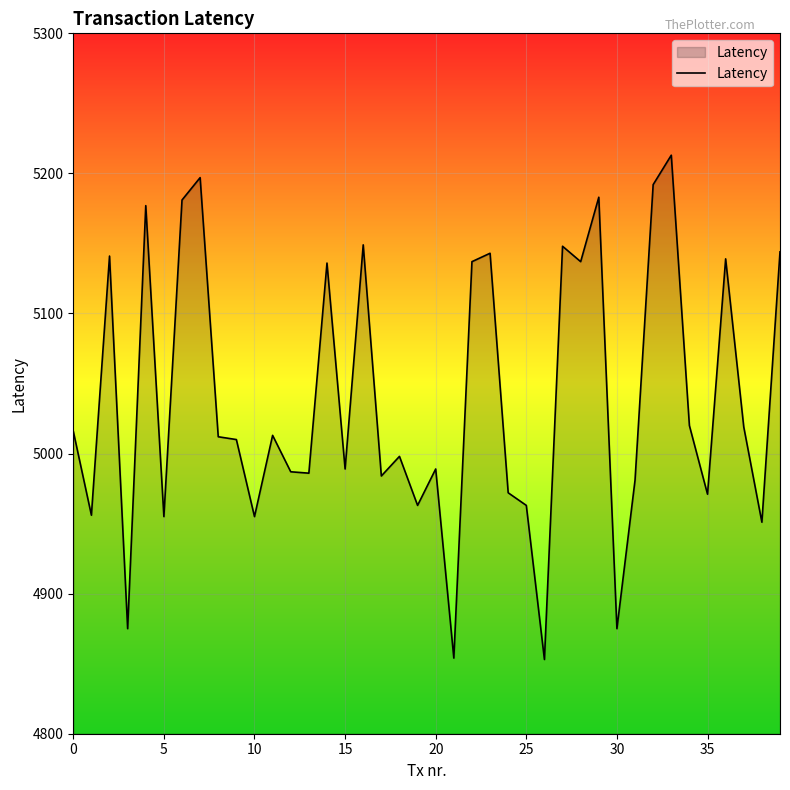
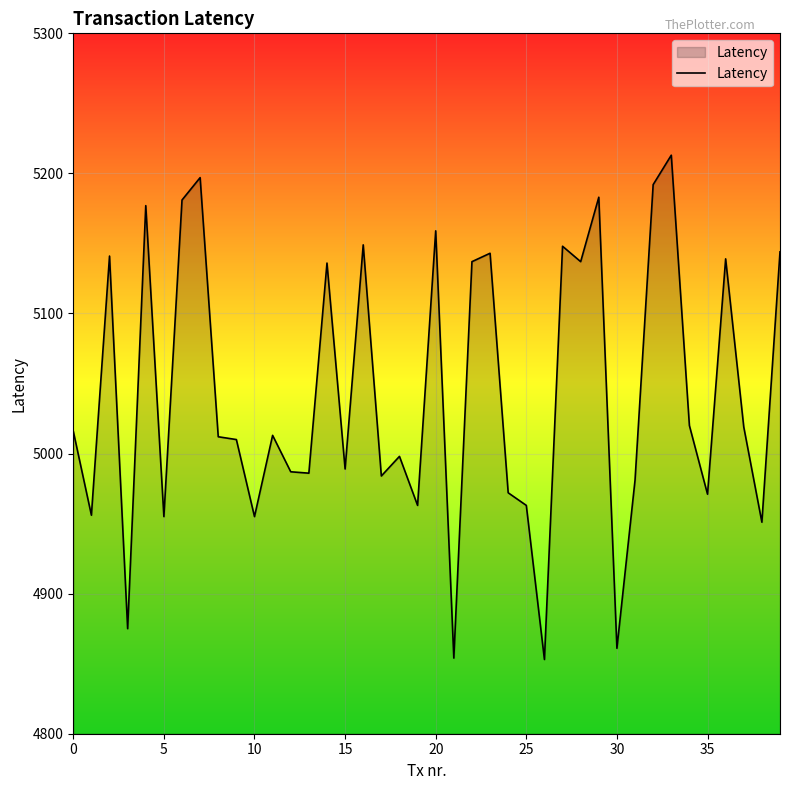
  {
    "0": 5016,
    "5": 4955,
    "10": 4955,
    "15": 4989,
-   "20": 4989,
+   "20": 5159,
    "25": 4963,
-   "30": 4875,
+   "30": 4861,
    "35": 4971
  }
